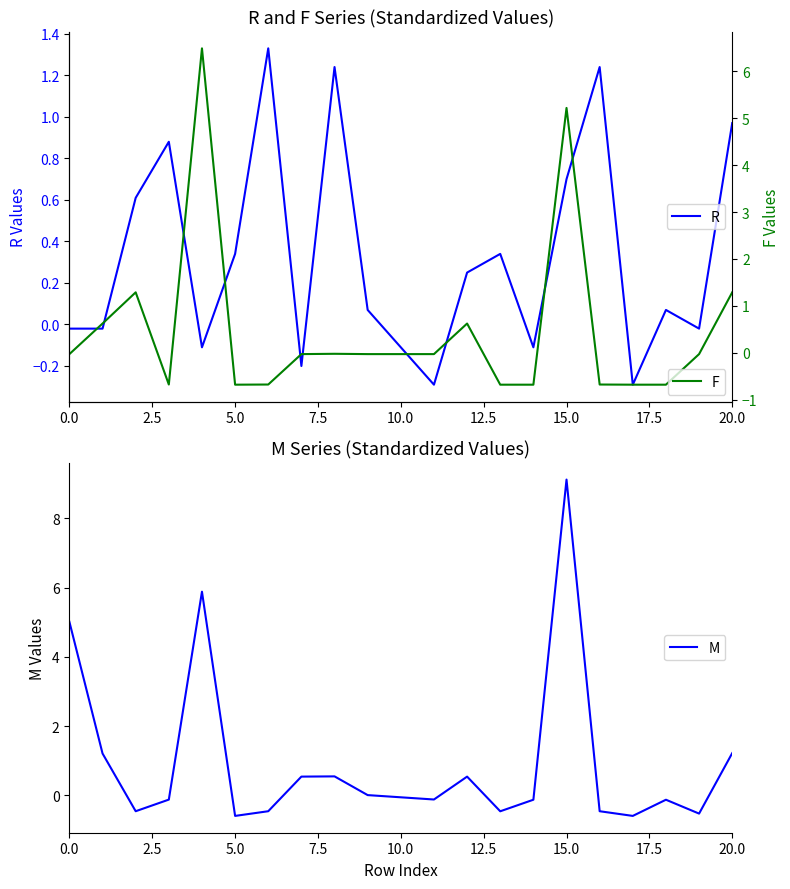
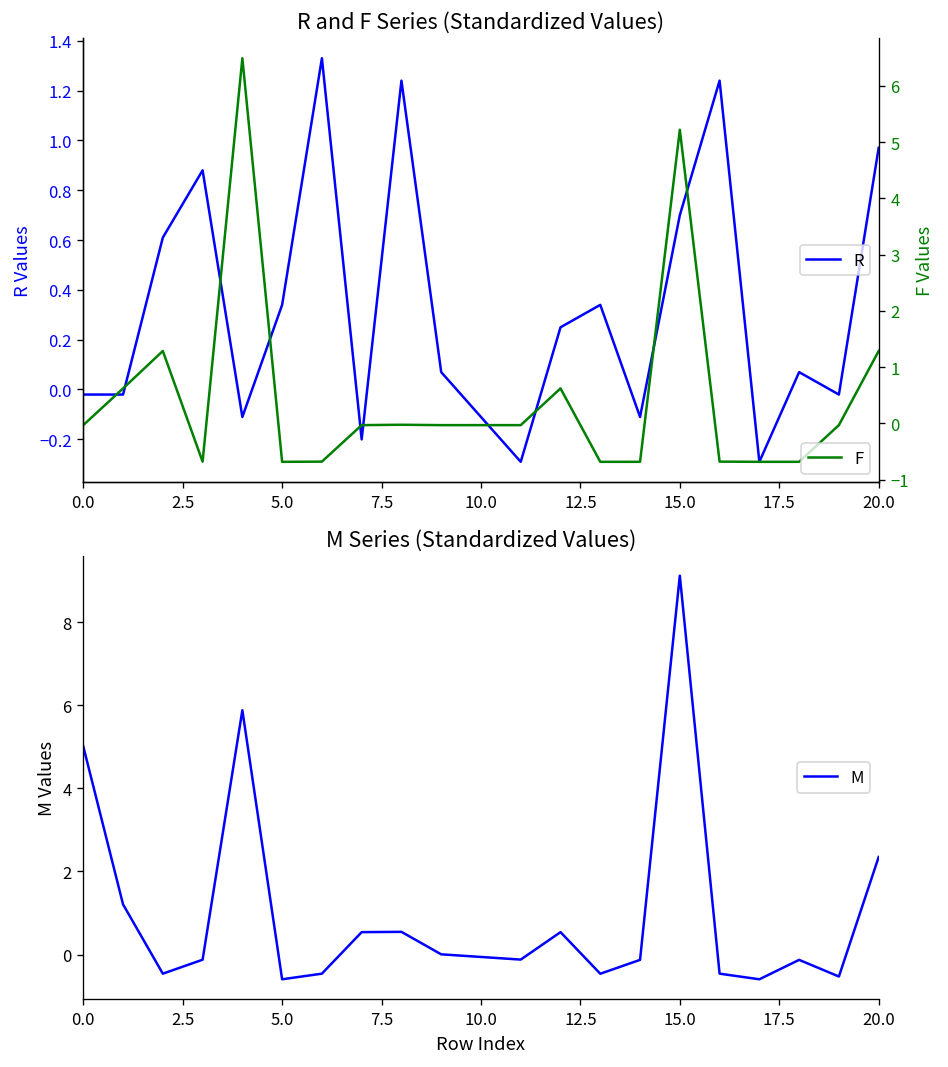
  {
    "M Series (Standardized Values)": {
      "0.0": 5.0,
      "5.0": -0.6,
      "15.0": 9.1,
-     "20.0": 1.2
+     "20.0": 2.3
    }
  }
